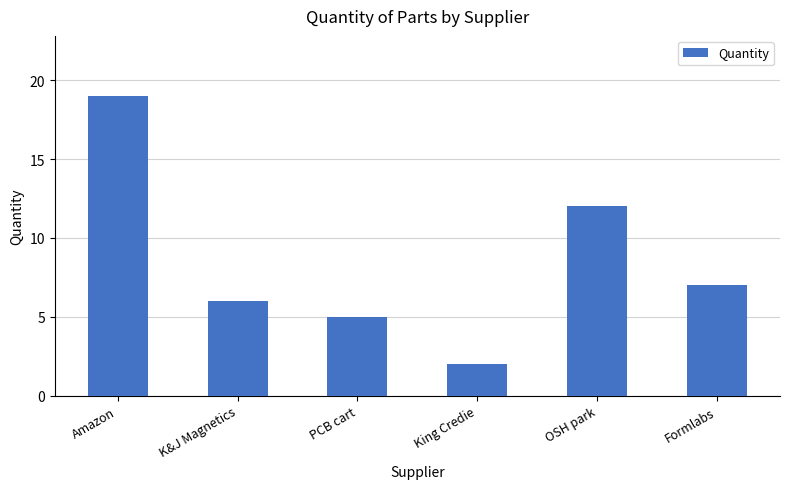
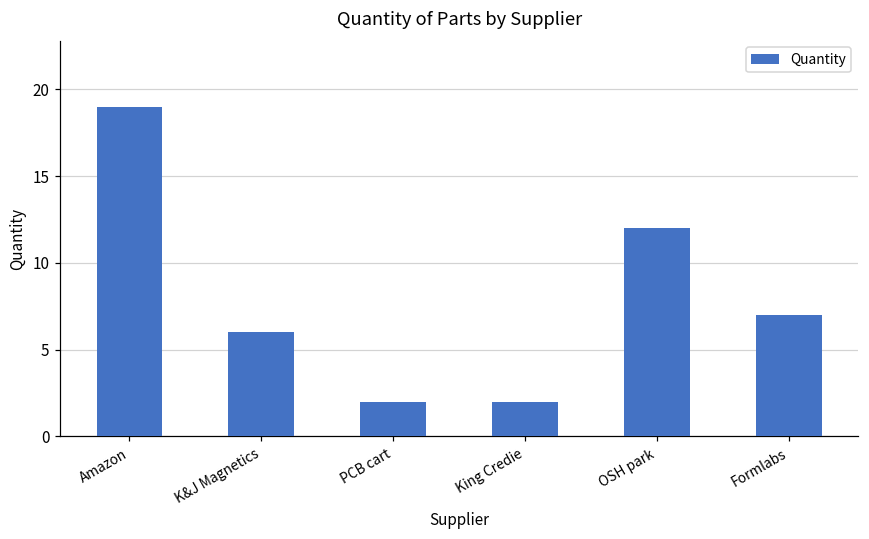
  {
    "Amazon": 19,
    "K&J Magnetics": 6,
-   "PCB cart": 5,
+   "PCB cart": 2,
    "King Credie": 2,
    "OSH park": 12,
    "Formlabs": 7
  }
